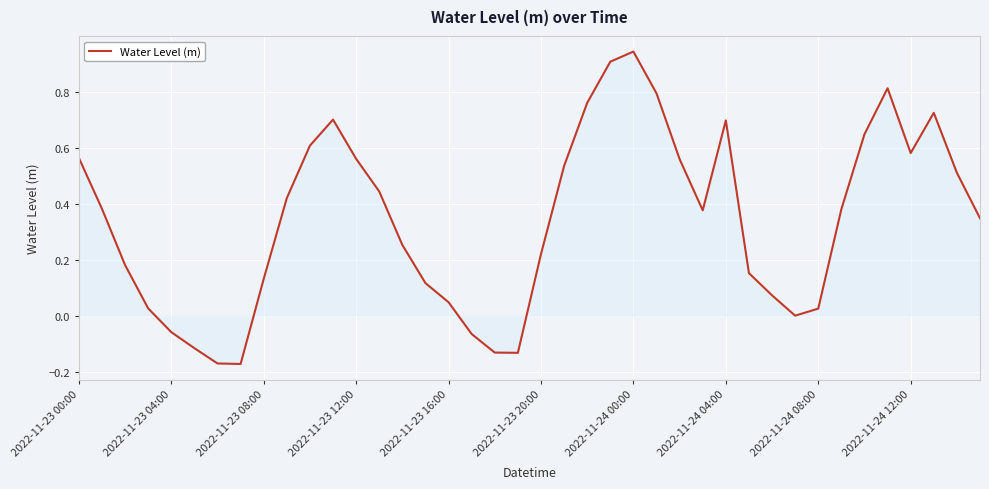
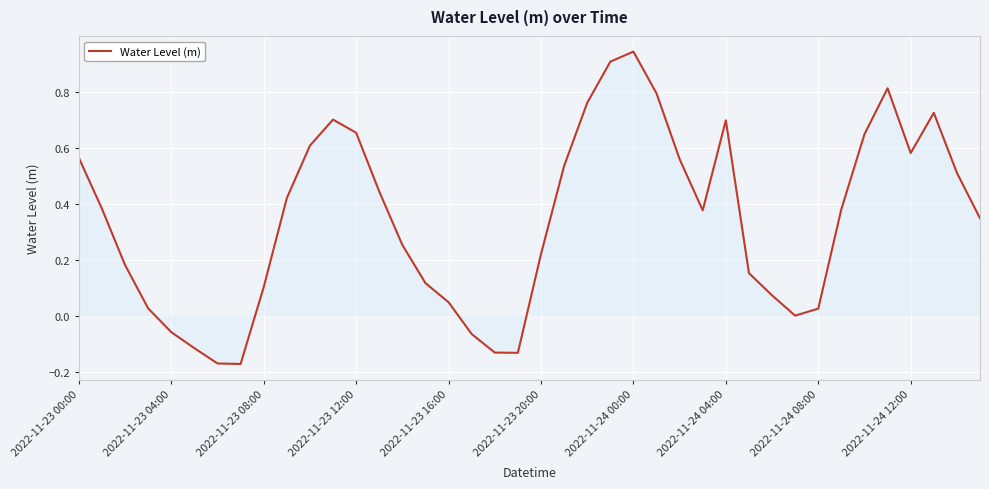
  {
    "Water Level (m)": {
      "2022-11-23 04:00": -0.06,
-     "2022-11-23 08:00": 0.13,
-     "2022-11-23 12:00": 0.56
+     "2022-11-23 08:00": 0.10,
+     "2022-11-23 12:00": 0.65
    }
  }
